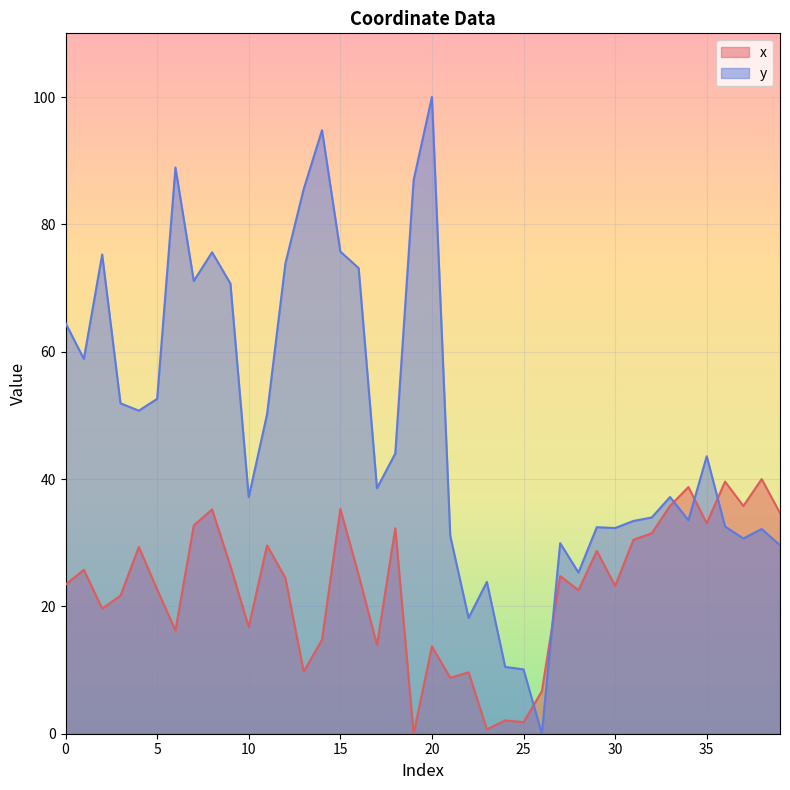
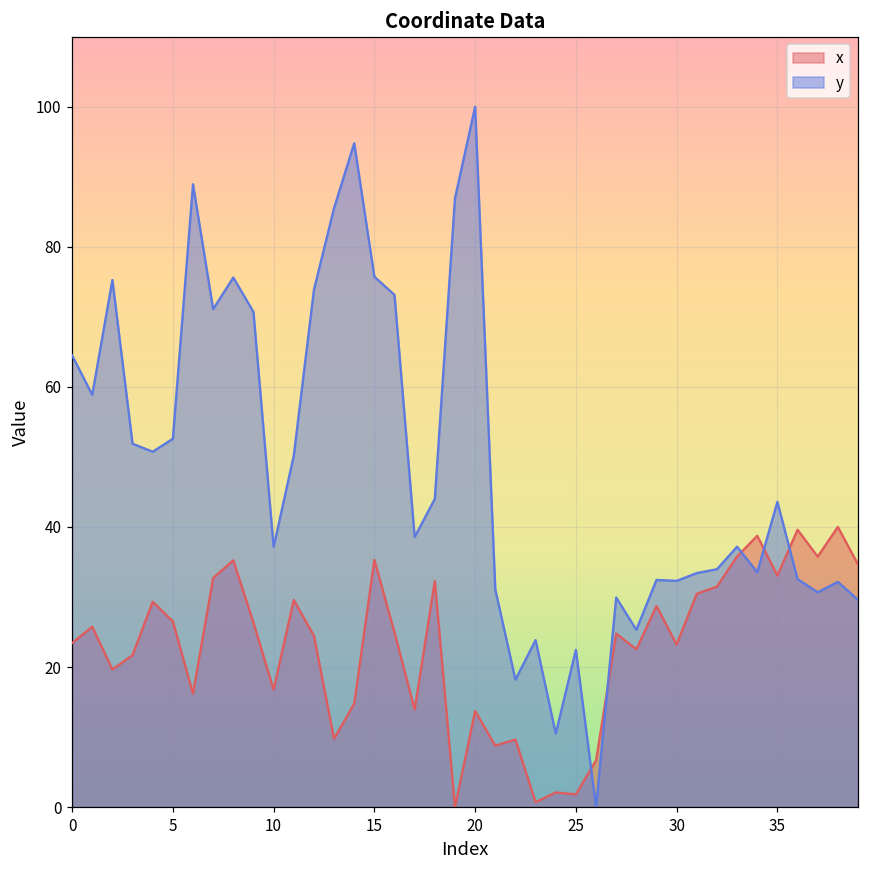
  {
    "x": {
      "0": 23,
-     "5": 23,
+     "5": 27,
      "10": 17,
      "15": 35,
      "20": 14,
      "25": 2,
      "30": 23,
      "35": 33
    },
    "y": {
      "0": 64,
      "5": 53,
      "10": 37,
      "15": 76,
      "20": 100,
-     "25": 10,
+     "25": 22,
      "30": 32,
      "35": 44
    }
  }
